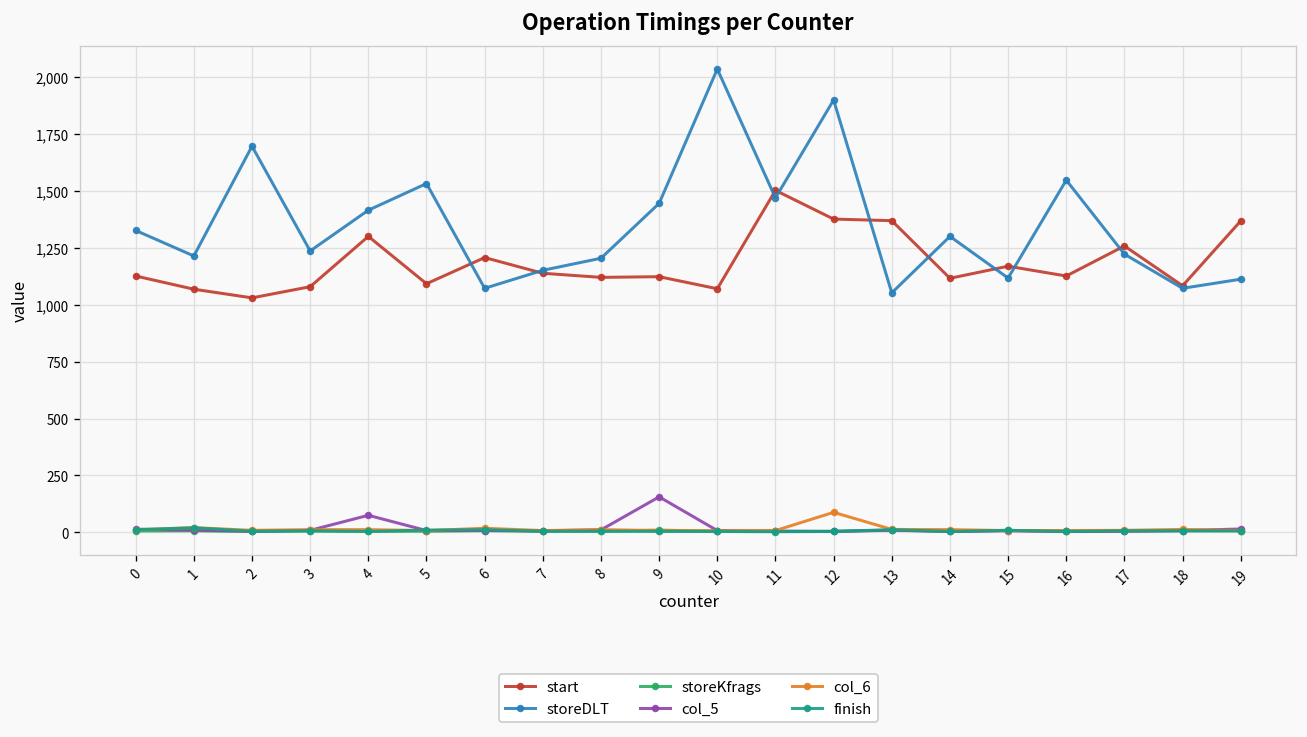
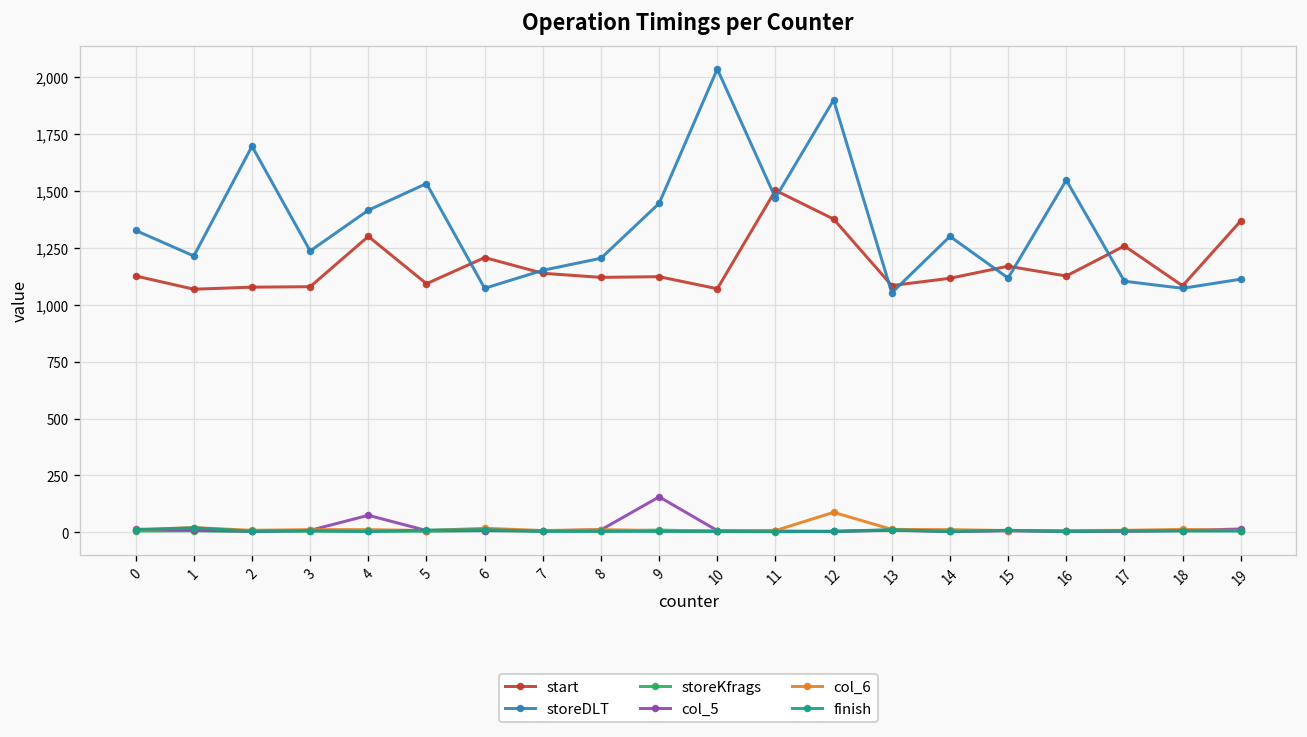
  {
    "start": {
      "0": "1,130",
      "1": "1,070",
-     "2": "1,030",
+     "2": "1,080",
      "3": "1,080",
      "4": "1,300",
      "5": "1,090",
      "6": "1,210",
      "8": "1,120",
      "9": "1,120",
      "10": "1,070",
      "11": "1,500",
      "12": "1,380",
-     "13": "1,370",
+     "13": "1,080",
      "14": "1,120",
      "15": "1,170",
      "16": "1,130",
      "17": "1,260",
      "19": "1,370"
    },
    "storeDLT": {
      "0": "1,330",
      "1": "1,210",
      "2": "1,700",
      "3": "1,240",
      "4": "1,420",
      "5": "1,530",
      "6": "1,070",
      "8": "1,200",
      "9": "1,450",
      "10": "2,040",
      "11": "1,470",
      "12": "1,900",
      "13": "1,050",
      "14": "1,300",
      "15": "1,120",
      "16": "1,550",
-     "17": "1,220",
+     "17": "1,100",
      "19": "1,110"
    },
    "col_5": {
      "4": "80",
      "9": "160"
    },
    "col_6": {
      "12": "90"
    }
  }
